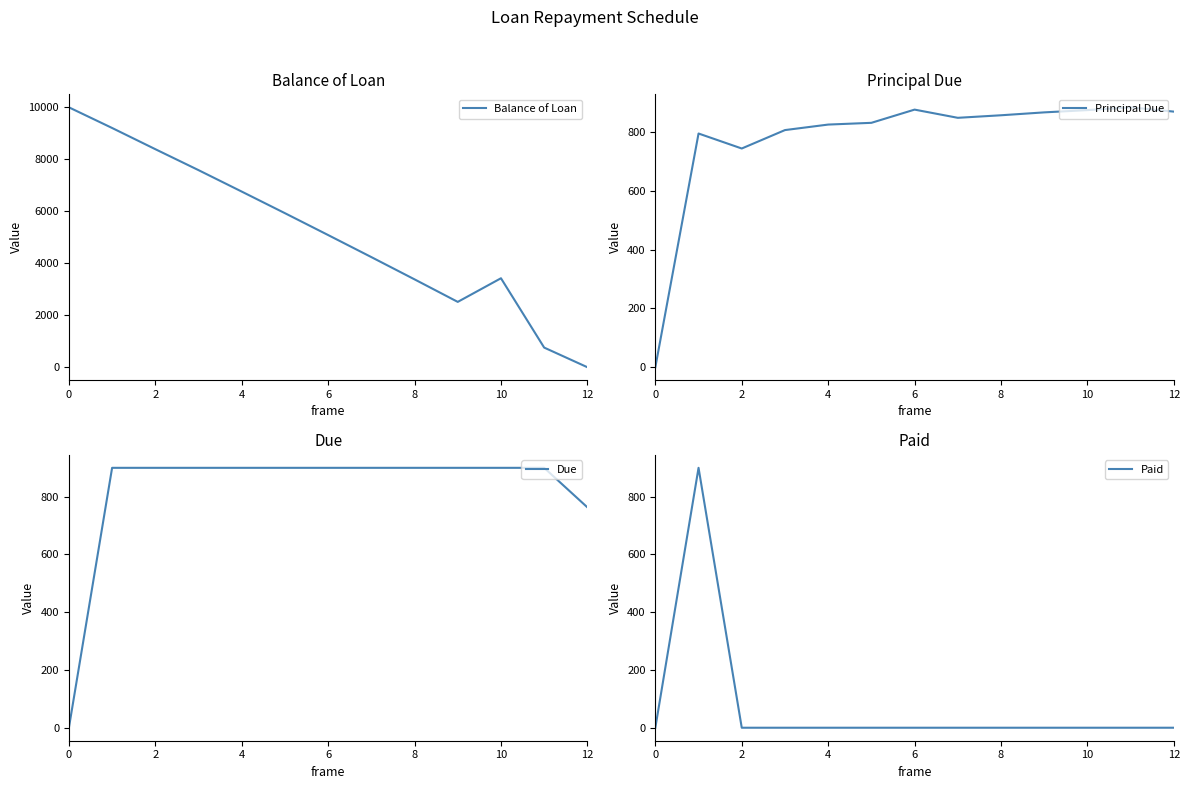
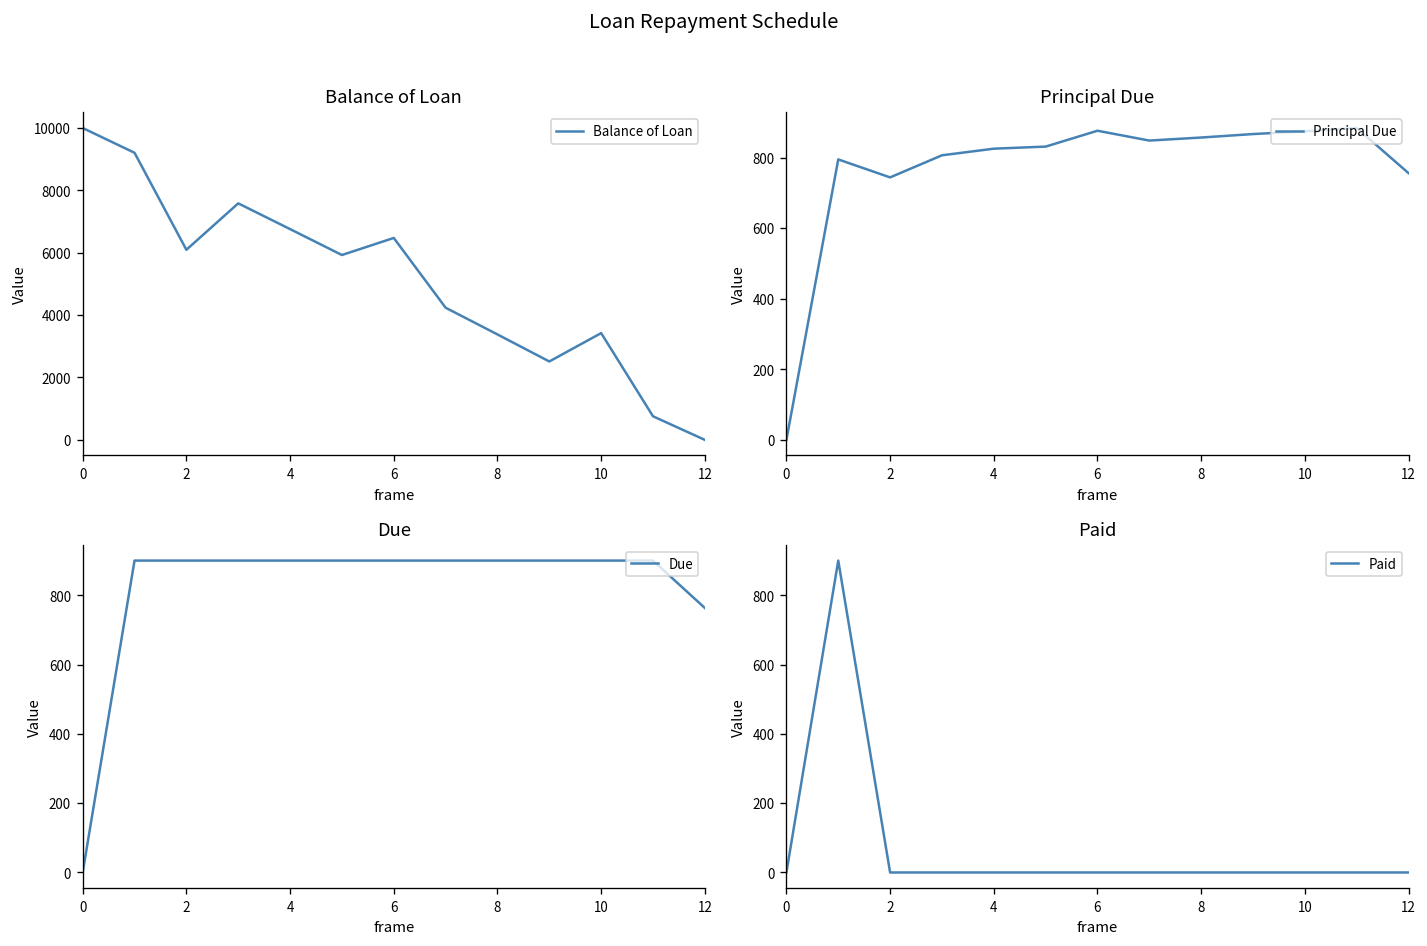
  {
    "Balance of Loan": {
      "0": 10000,
-     "2": 8400,
+     "2": 6100,
      "4": 6800,
-     "6": 5100,
+     "6": 6500,
      "8": 3400,
      "10": 3400,
      "12": 0
    },
    "Principal Due": {
      "0": 0,
      "2": 740,
      "4": 830,
      "6": 880,
      "8": 860,
-     "12": 870
+     "12": 760
    },
    "Due": {
      "0": 0,
      "2": 900,
      "4": 900,
      "6": 900,
      "8": 900,
      "10": 900,
      "12": 760
    },
    "Paid": {
      "0": 0,
      "2": 0,
      "4": 0,
      "6": 0,
      "8": 0,
      "10": 0,
      "12": 0
    }
  }
